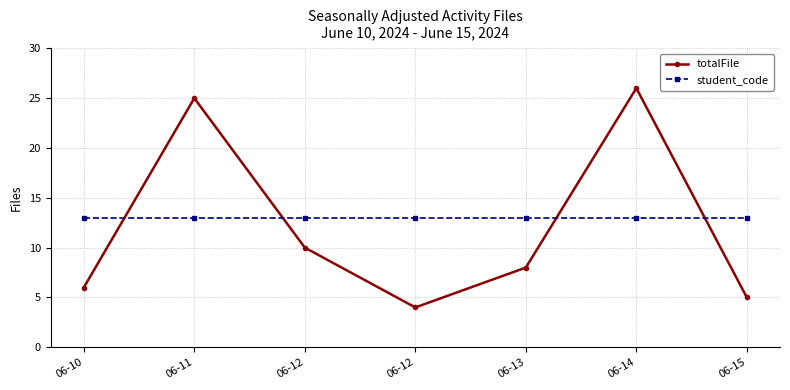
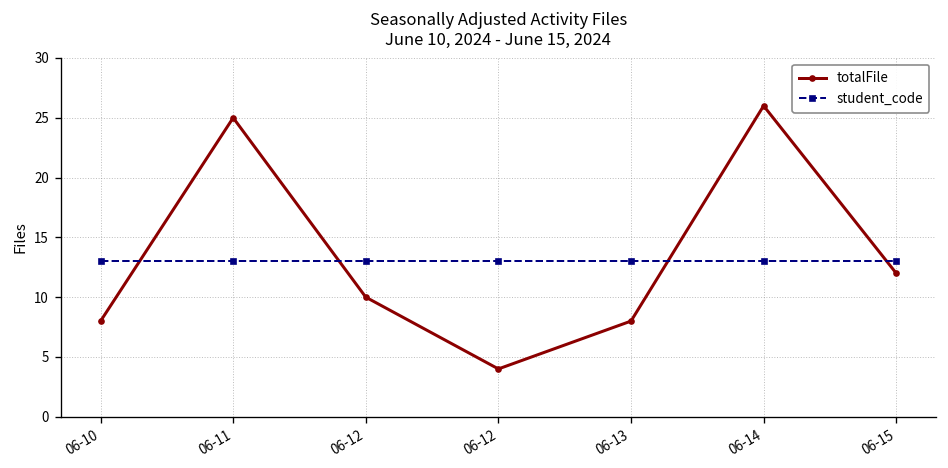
  {
    "totalFile": {
-     "06-10": 6,
+     "06-10": 8,
      "06-11": 25,
      "06-13": 8,
      "06-14": 26,
-     "06-15": 5
+     "06-15": 12
    },
    "student_code": {
      "06-10": 13,
      "06-11": 13,
      "06-13": 13,
      "06-14": 13,
      "06-15": 13
    }
  }
